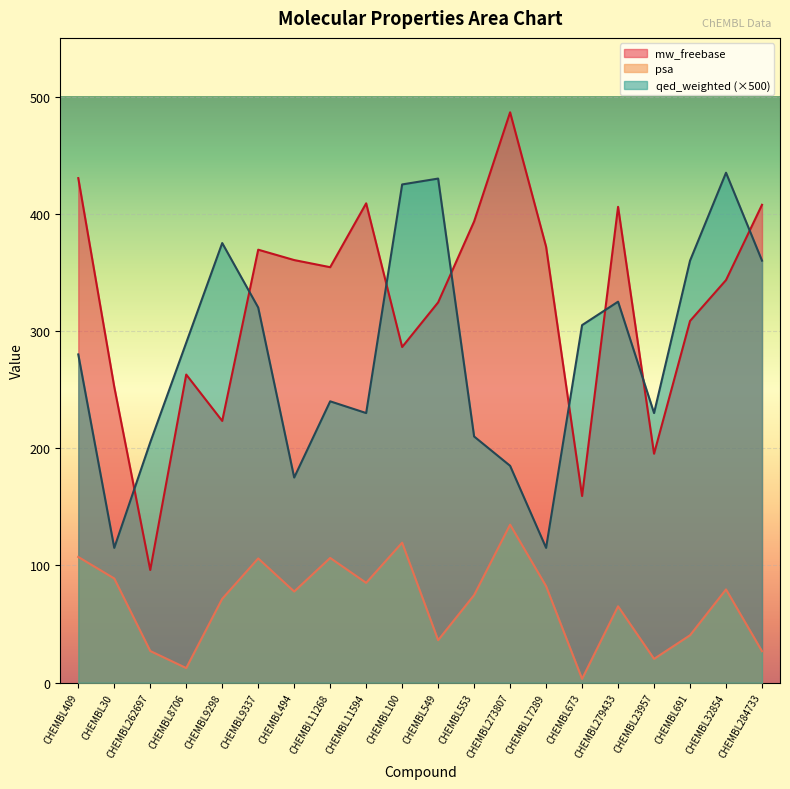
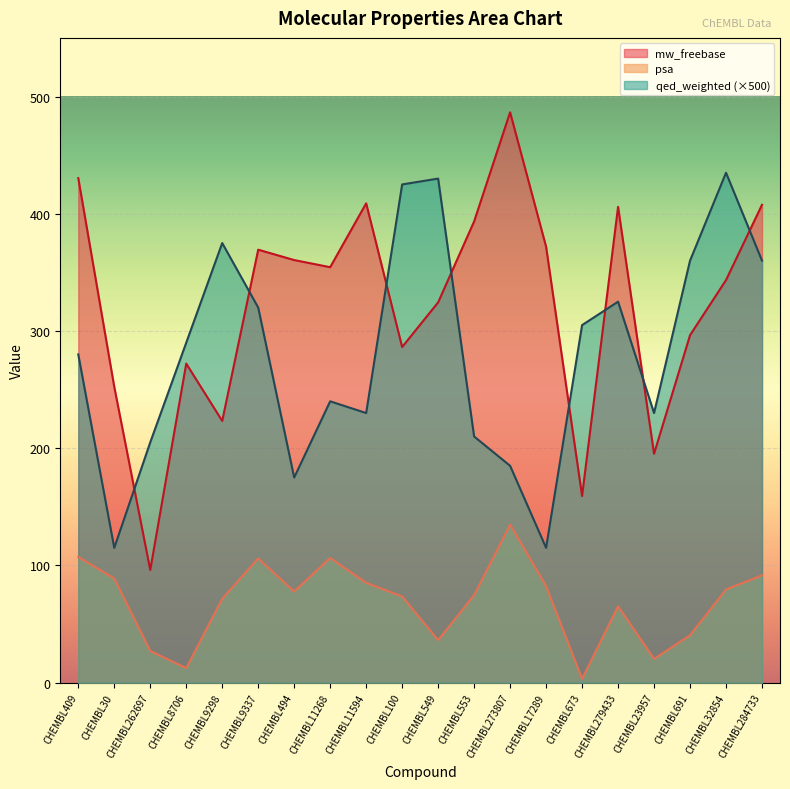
  {
    "mw_freebase": {
      "CHEMBL409": 430,
      "CHEMBL30": 252,
      "CHEMBL262697": 96,
-     "CHEMBL8706": 263,
+     "CHEMBL8706": 272,
      "CHEMBL9298": 223,
      "CHEMBL9337": 369,
      "CHEMBL494": 360,
      "CHEMBL11268": 354,
      "CHEMBL11594": 409,
      "CHEMBL100": 286,
      "CHEMBL549": 324,
      "CHEMBL553": 393,
      "CHEMBL273807": 487,
      "CHEMBL17289": 372,
      "CHEMBL673": 159,
      "CHEMBL279433": 406,
      "CHEMBL23957": 195,
-     "CHEMBL691": 309,
+     "CHEMBL691": 296,
      "CHEMBL32854": 343,
      "CHEMBL284733": 408
    },
    "psa": {
      "CHEMBL409": 107,
      "CHEMBL30": 89,
      "CHEMBL262697": 27,
      "CHEMBL8706": 12,
      "CHEMBL9298": 72,
      "CHEMBL9337": 106,
      "CHEMBL494": 78,
      "CHEMBL11268": 106,
      "CHEMBL11594": 85,
-     "CHEMBL100": 119,
+     "CHEMBL100": 74,
      "CHEMBL549": 36,
      "CHEMBL553": 75,
      "CHEMBL273807": 135,
      "CHEMBL17289": 82,
      "CHEMBL673": 3,
      "CHEMBL279433": 65,
      "CHEMBL23957": 20,
      "CHEMBL691": 40,
      "CHEMBL32854": 80,
-     "CHEMBL284733": 27
+     "CHEMBL284733": 92
    },
    "qed_weighted (×500)": {
      "CHEMBL409": 280,
      "CHEMBL30": 115,
      "CHEMBL262697": 205,
      "CHEMBL8706": 290,
      "CHEMBL9298": 375,
      "CHEMBL9337": 320,
      "CHEMBL494": 175,
      "CHEMBL11268": 240,
      "CHEMBL11594": 230,
      "CHEMBL100": 425,
      "CHEMBL549": 430,
      "CHEMBL553": 210,
      "CHEMBL273807": 185,
      "CHEMBL17289": 115,
      "CHEMBL673": 305,
      "CHEMBL279433": 325,
      "CHEMBL23957": 230,
      "CHEMBL691": 360,
      "CHEMBL32854": 435,
      "CHEMBL284733": 360
    }
  }
